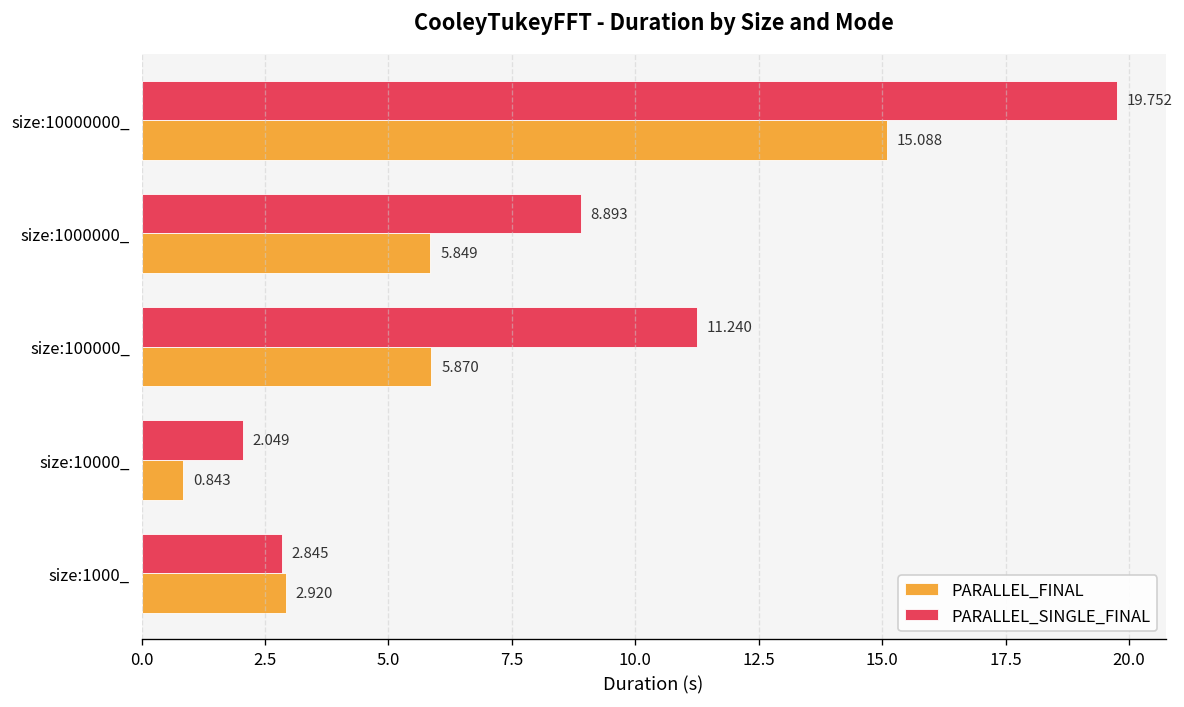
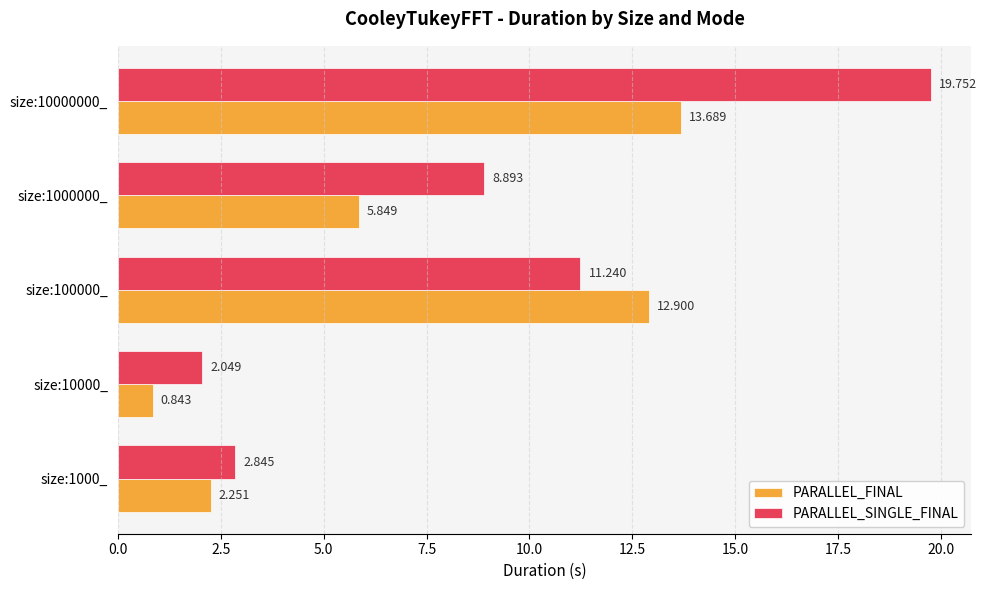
  {
    "PARALLEL_FINAL": {
-     "size:10000000_": 15.088,
+     "size:10000000_": 13.689,
      "size:1000000_": 5.849,
-     "size:100000_": 5.870,
+     "size:100000_": 12.900,
      "size:10000_": 0.843,
-     "size:1000_": 2.920
+     "size:1000_": 2.251
    },
    "PARALLEL_SINGLE_FINAL": {
      "size:10000000_": 19.752,
      "size:1000000_": 8.893,
      "size:100000_": 11.240,
      "size:10000_": 2.049,
      "size:1000_": 2.845
    }
  }
